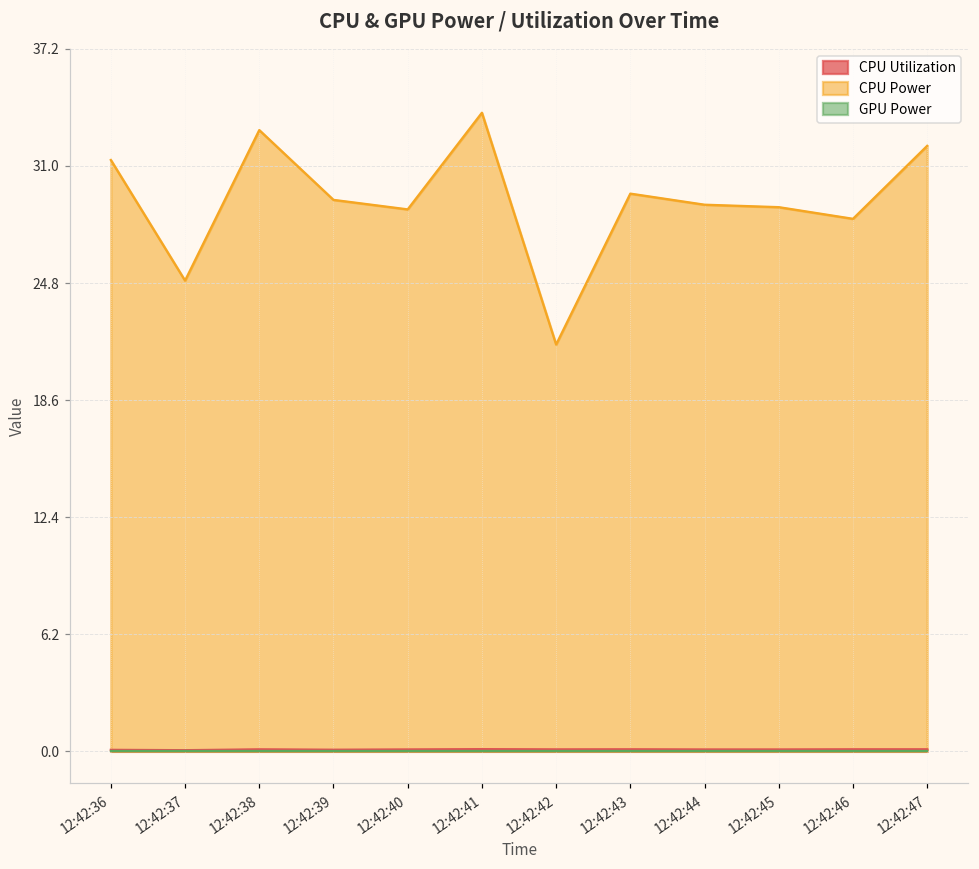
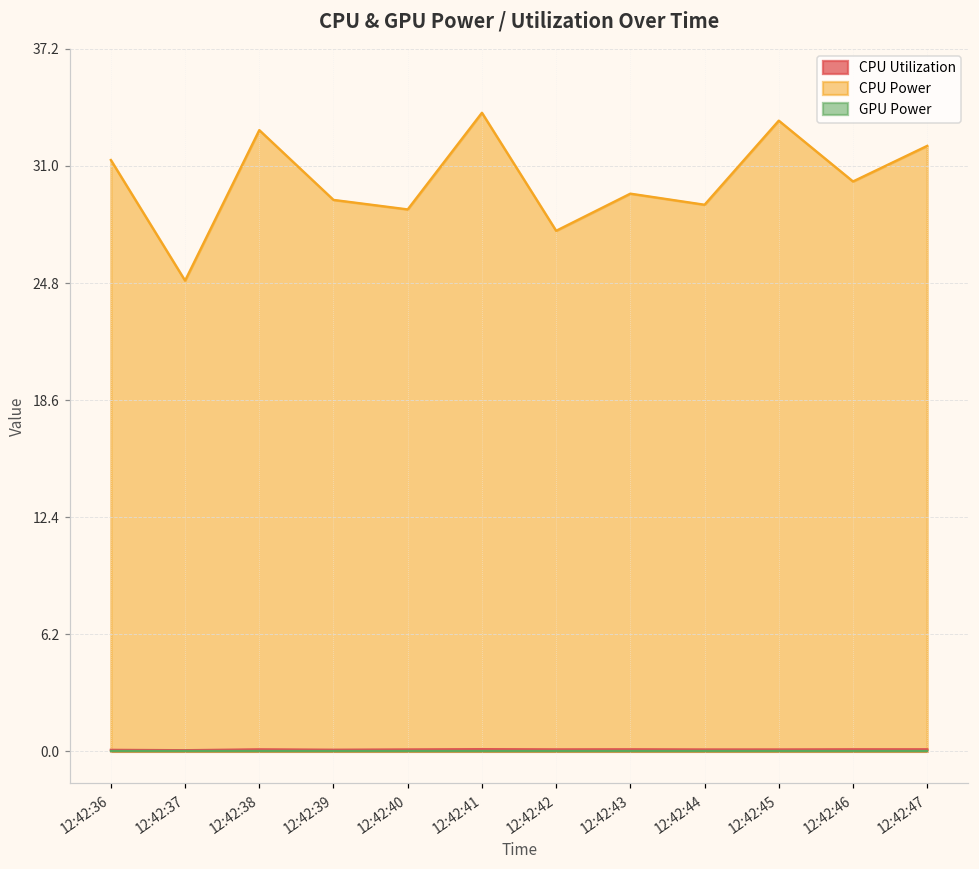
  {
    "CPU Power": {
      "12:42:36": 31.3,
      "12:42:37": 24.9,
      "12:42:38": 32.9,
      "12:42:39": 29.2,
      "12:42:40": 28.7,
      "12:42:41": 33.8,
-     "12:42:42": 21.5,
+     "12:42:42": 27.6,
      "12:42:43": 29.5,
      "12:42:44": 29.0,
-     "12:42:45": 28.8,
-     "12:42:46": 28.2,
+     "12:42:45": 33.4,
+     "12:42:46": 30.2,
      "12:42:47": 32.1
    }
  }
